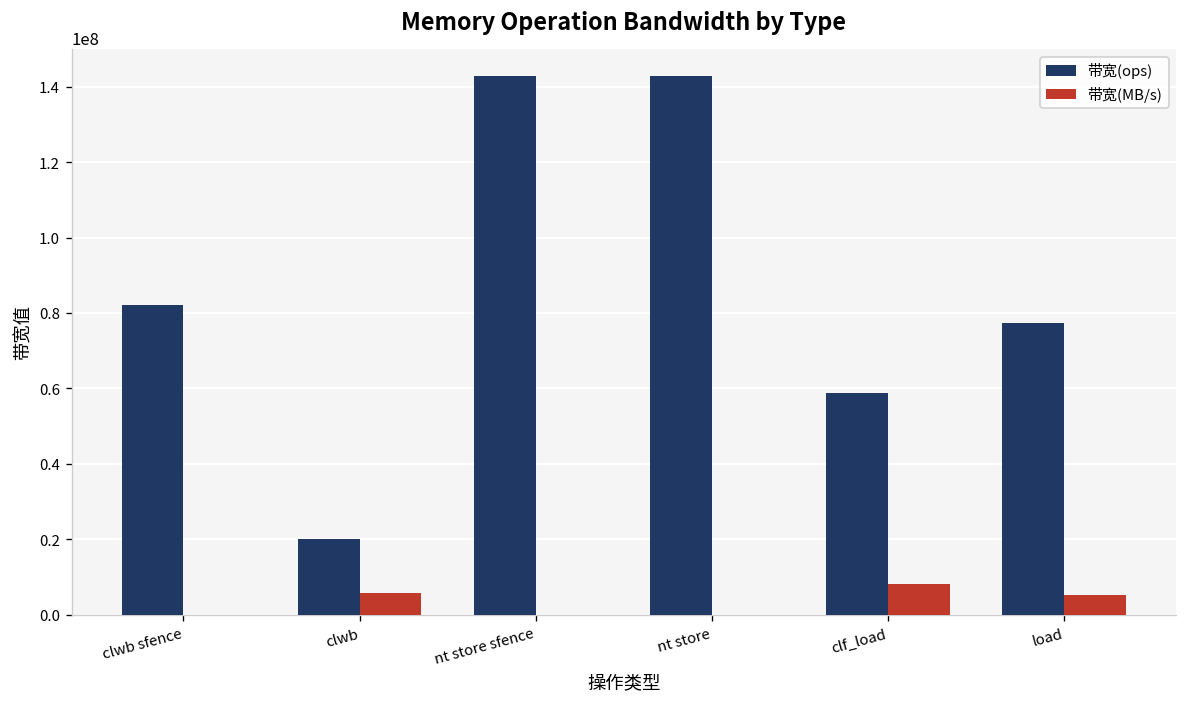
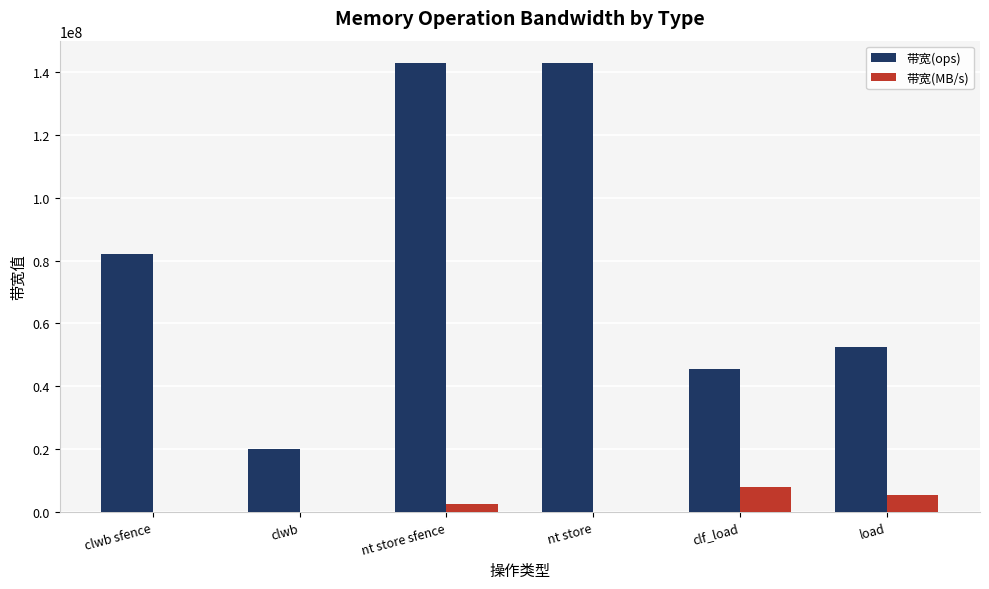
  {
    "带宽(ops)": {
      "clwb sfence": 82000000,
      "clwb": 20000000,
      "nt store sfence": 143000000,
      "nt store": 143000000,
-     "clf_load": 59000000,
-     "load": 77000000
+     "clf_load": 45000000,
+     "load": 53000000
    },
    "带宽(MB/s)": {
-     "clwb": 6000000,
-     "nt store sfence": 0,
+     "clwb": 0,
+     "nt store sfence": 3000000,
      "clf_load": 8000000,
      "load": 5000000
    }
  }
